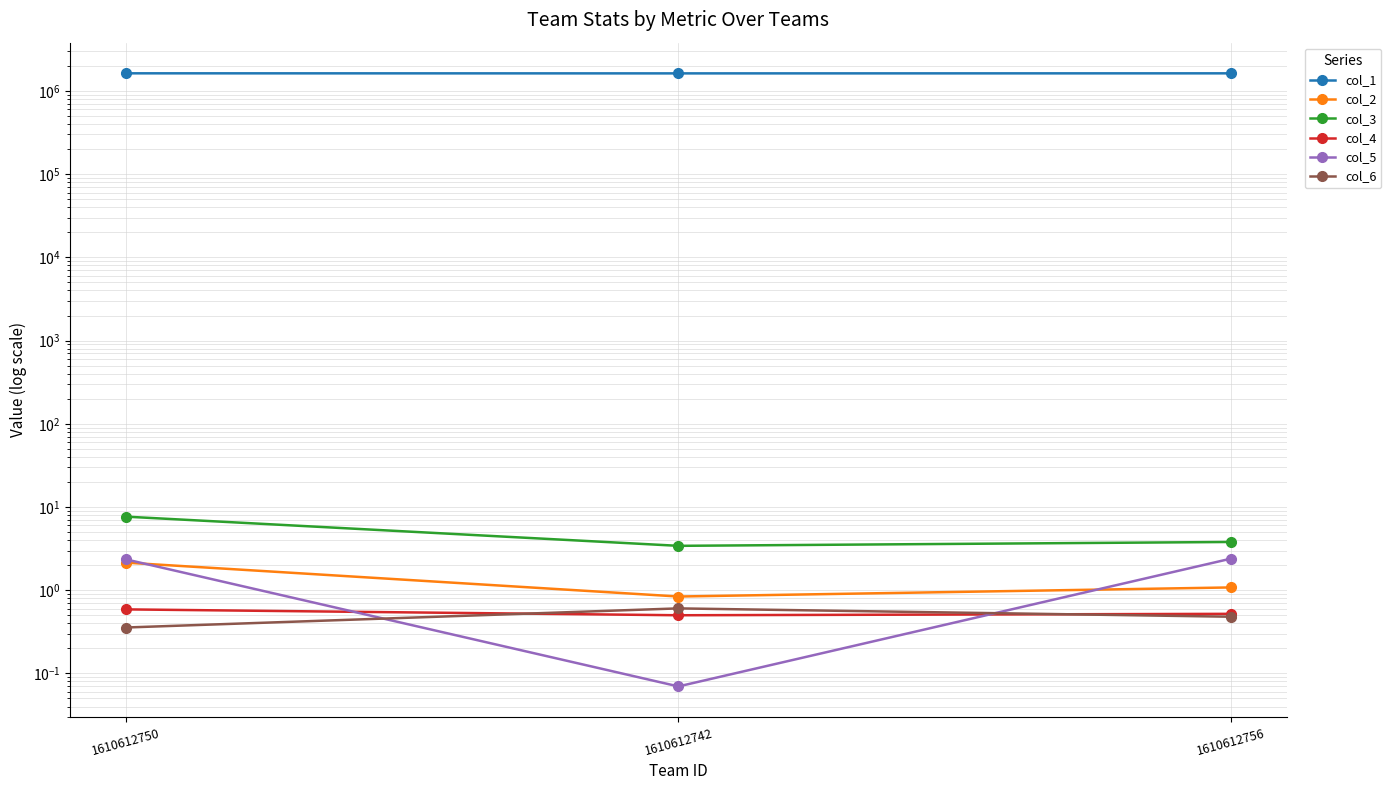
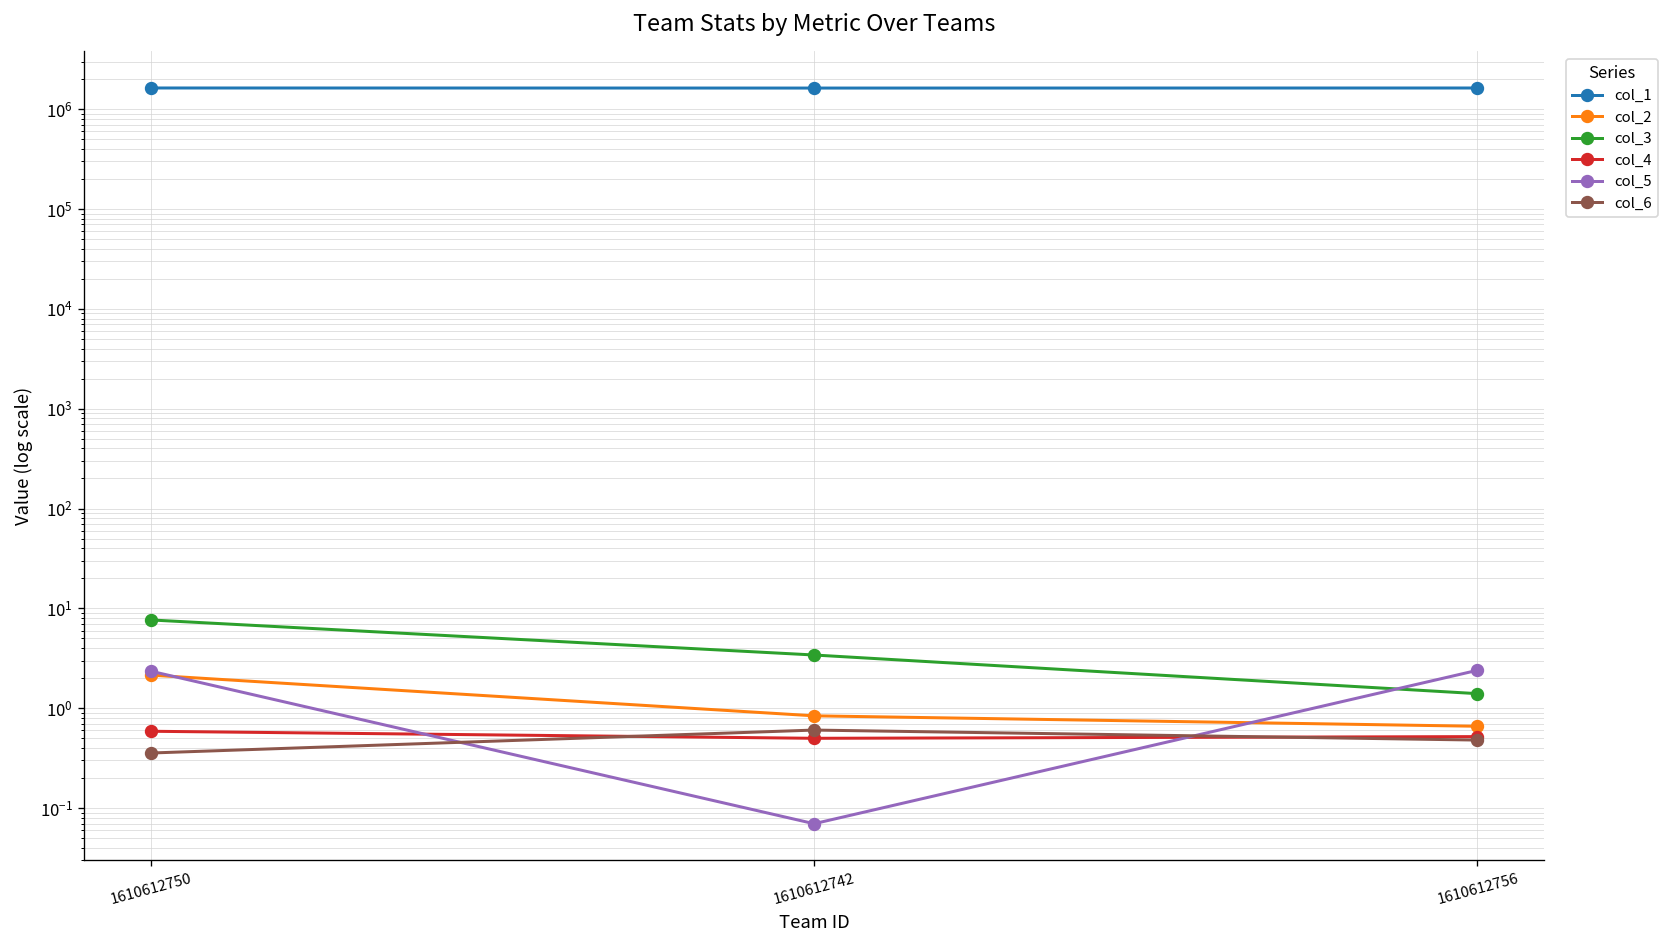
  {
    "col_1": {
      "1610612750": 1600000,
      "1610612742": 1600000,
      "1610612756": 1600000
    },
    "col_2": {
      "1610612750": 2.1,
      "1610612742": 0.8,
-     "1610612756": 1.1
+     "1610612756": 0.7
    },
    "col_3": {
      "1610612750": 8,
      "1610612742": 3.4,
-     "1610612756": 4
+     "1610612756": 1.4
    },
    "col_4": {
      "1610612750": 0.6,
      "1610612742": 0.5,
      "1610612756": 0.5
    },
    "col_5": {
      "1610612750": 2.4,
      "1610612742": 0.07,
      "1610612756": 2.4
    },
    "col_6": {
      "1610612750": 0.36,
      "1610612742": 0.6,
      "1610612756": 0.5
    }
  }
